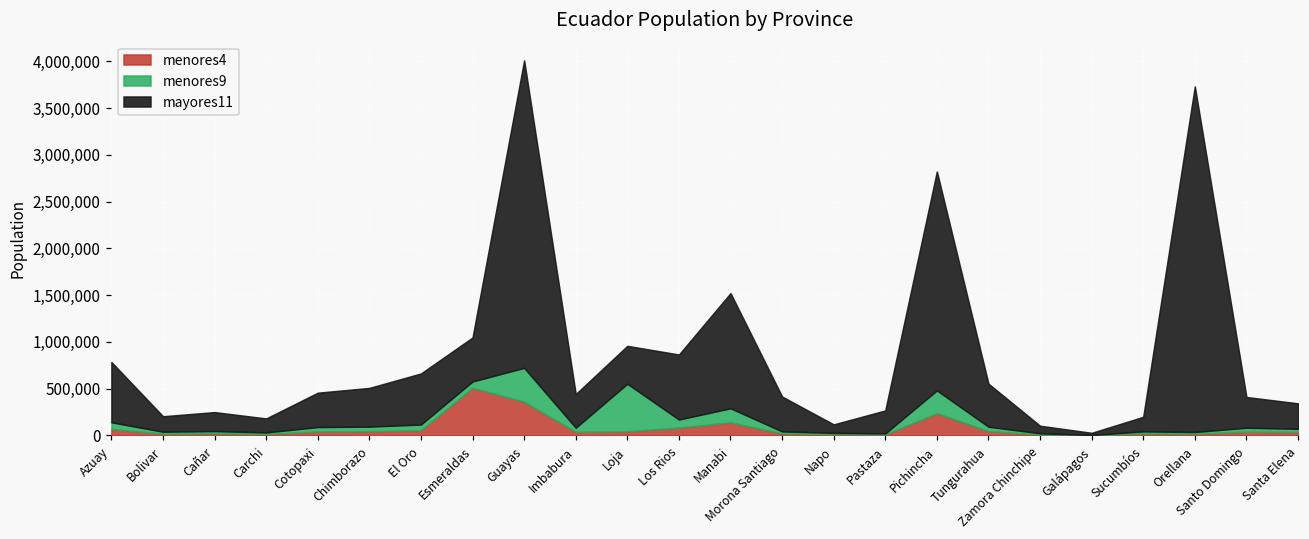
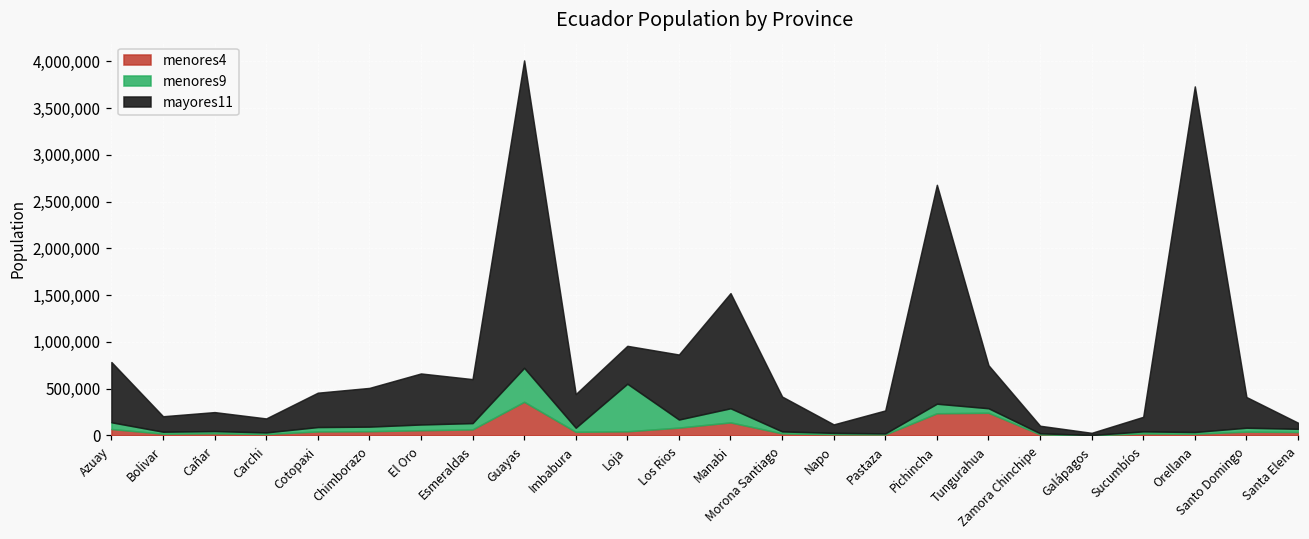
  {
    "menores4": {
      "Azuay": "100,000",
      "Cotopaxi": "0",
      "Chimborazo": "0",
      "El Oro": "100,000",
-     "Esmeraldas": "500,000",
+     "Esmeraldas": "100,000",
      "Guayas": "400,000",
      "Imbabura": "0",
      "Loja": "0",
      "Los Rios": "100,000",
      "Manabi": "100,000",
      "Pichincha": "200,000",
-     "Tungurahua": "0",
+     "Tungurahua": "200,000",
      "Santo Domingo": "0",
      "Santa Elena": "0"
    },
    "menores9": {
      "Azuay": "100,000",
      "Cotopaxi": "0",
      "Chimborazo": "0",
      "El Oro": "100,000",
      "Esmeraldas": "100,000",
      "Guayas": "400,000",
      "Imbabura": "0",
      "Loja": "500,000",
      "Los Rios": "100,000",
      "Manabi": "200,000",
-     "Pichincha": "200,000",
+     "Pichincha": "100,000",
      "Tungurahua": "0",
      "Santo Domingo": "0",
      "Santa Elena": "0"
    },
    "mayores11": {
      "Azuay": "600,000",
      "Bolivar": "200,000",
      "Cañar": "200,000",
      "Carchi": "100,000",
      "Cotopaxi": "400,000",
      "Chimborazo": "400,000",
      "El Oro": "500,000",
      "Esmeraldas": "500,000",
      "Guayas": "3,300,000",
      "Imbabura": "400,000",
      "Loja": "400,000",
      "Los Rios": "700,000",
      "Manabi": "1,200,000",
      "Morona Santiago": "400,000",
      "Napo": "100,000",
      "Pastaza": "200,000",
      "Pichincha": "2,300,000",
      "Tungurahua": "500,000",
      "Zamora Chinchipe": "100,000",
      "Sucumbíos": "200,000",
      "Orellana": "3,700,000",
      "Santo Domingo": "300,000",
-     "Santa Elena": "300,000"
+     "Santa Elena": "100,000"
    }
  }
